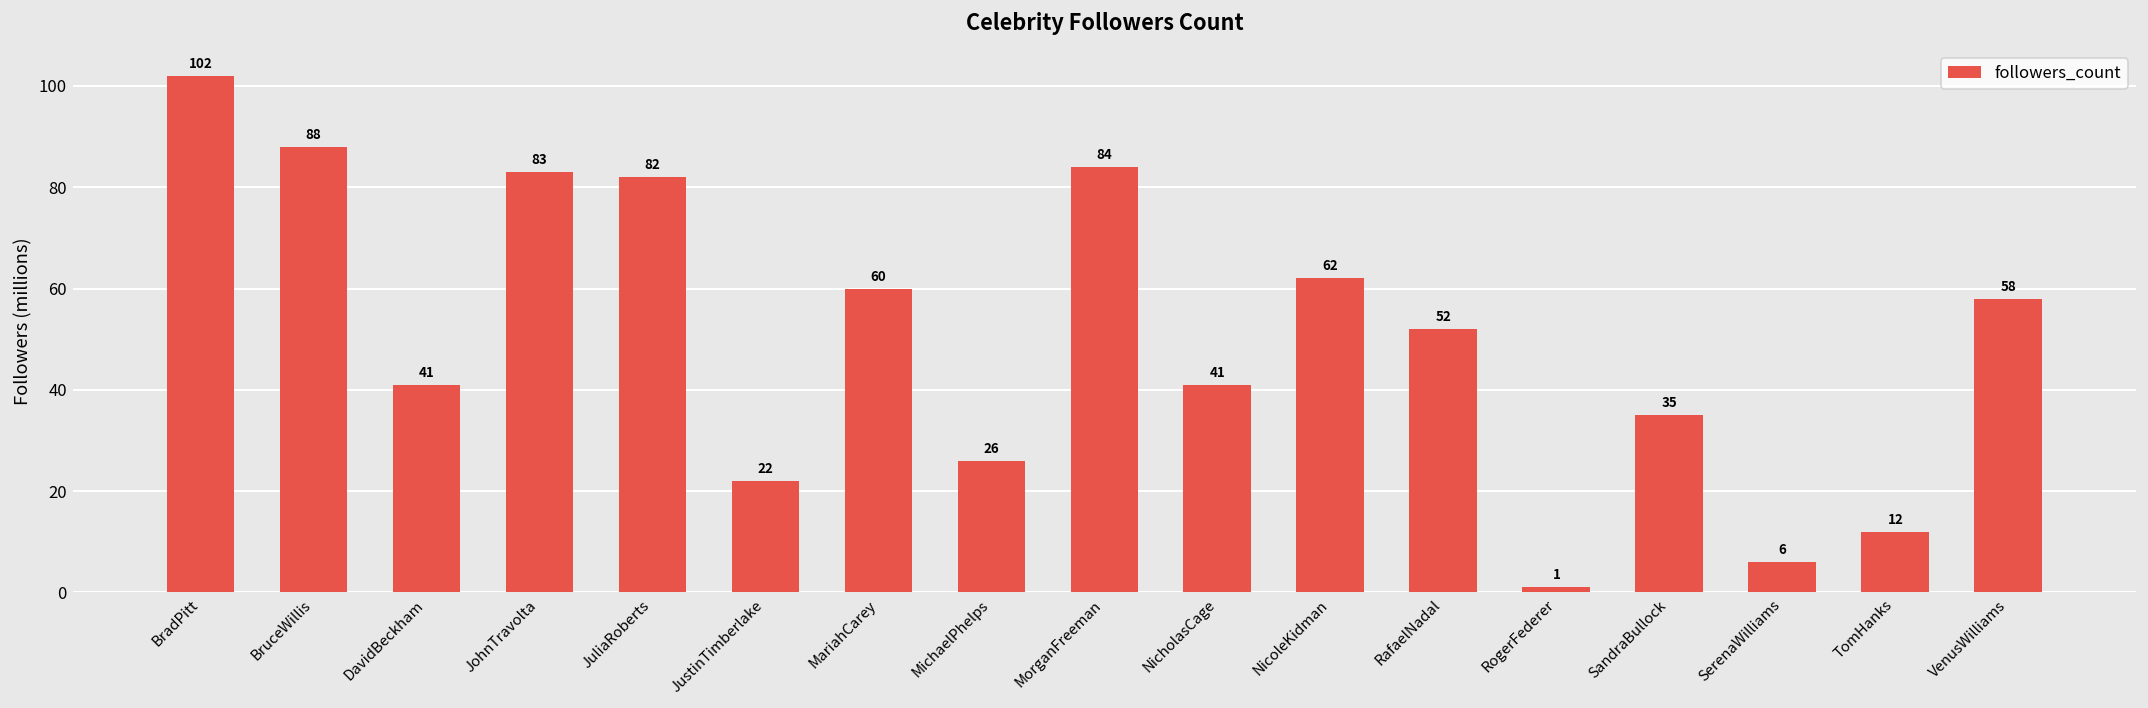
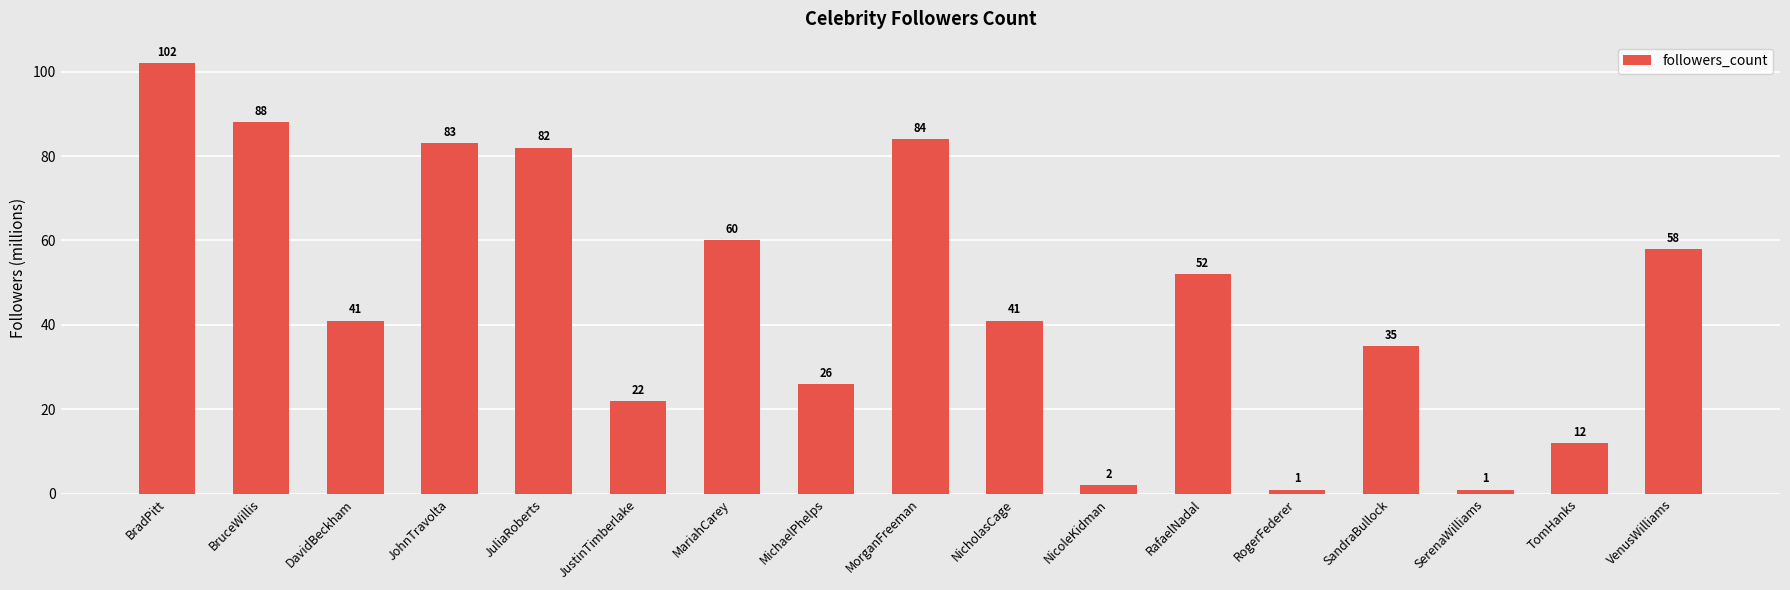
  {
    "BradPitt": 102,
    "BruceWillis": 88,
    "DavidBeckham": 41,
    "JohnTravolta": 83,
    "JuliaRoberts": 82,
    "JustinTimberlake": 22,
    "MariahCarey": 60,
    "MichaelPhelps": 26,
    "MorganFreeman": 84,
    "NicholasCage": 41,
-   "NicoleKidman": 62,
+   "NicoleKidman": 2,
    "RafaelNadal": 52,
    "RogerFederer": 1,
    "SandraBullock": 35,
-   "SerenaWilliams": 6,
+   "SerenaWilliams": 1,
    "TomHanks": 12,
    "VenusWilliams": 58
  }
